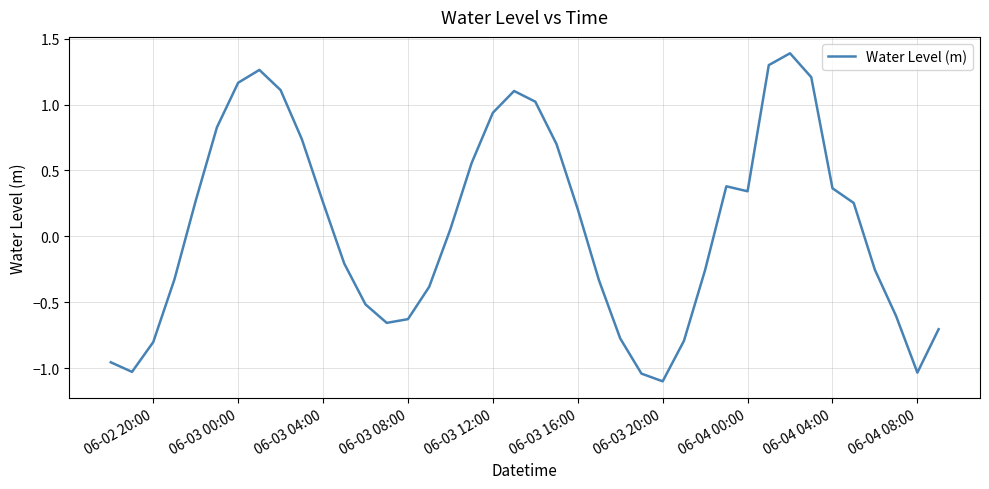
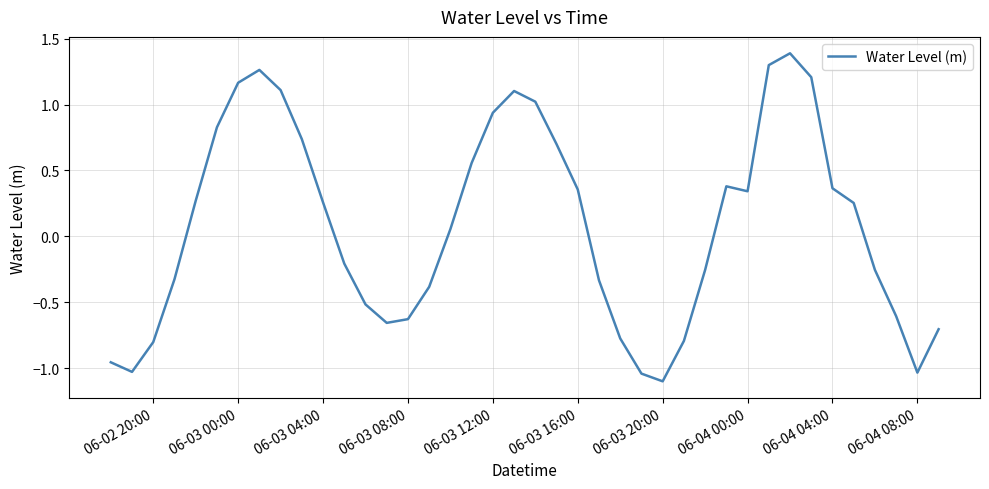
  {
    "06-02 20:00": -0.80,
    "06-03 00:00": 1.17,
    "06-03 04:00": 0.26,
    "06-03 08:00": -0.63,
    "06-03 12:00": 0.94,
-   "06-03 16:00": 0.21,
+   "06-03 16:00": 0.36,
    "06-03 20:00": -1.10,
    "06-04 00:00": 0.34,
    "06-04 04:00": 0.36,
    "06-04 08:00": -1.03
  }
